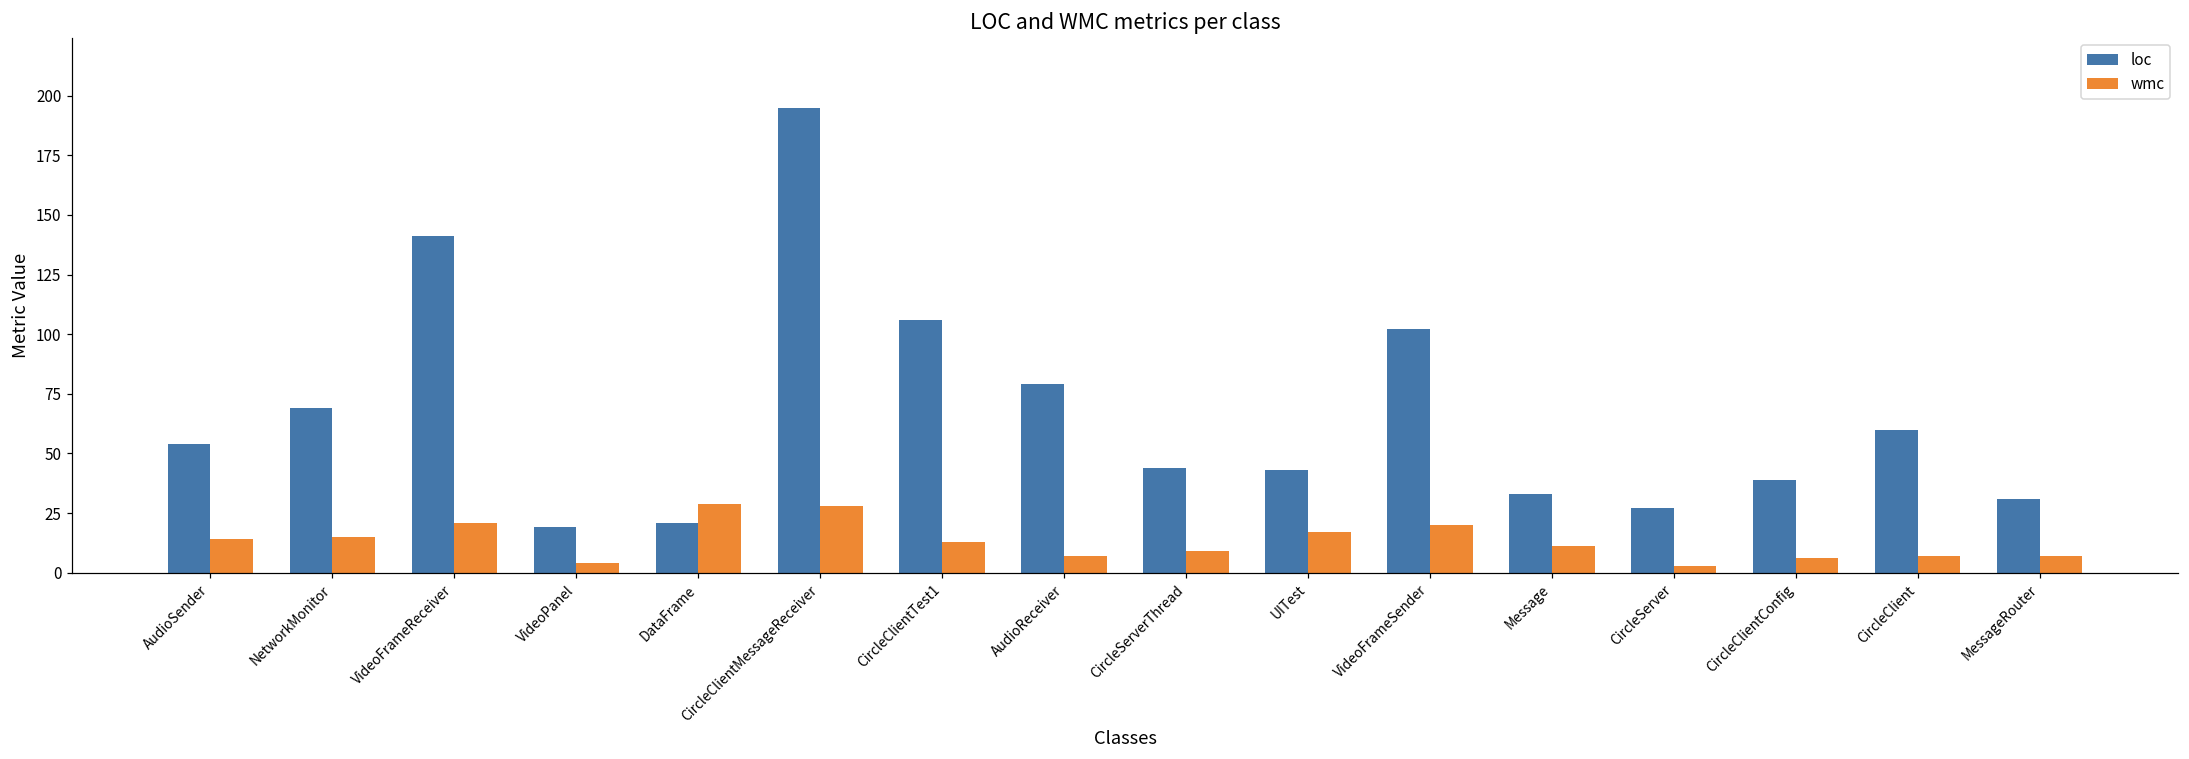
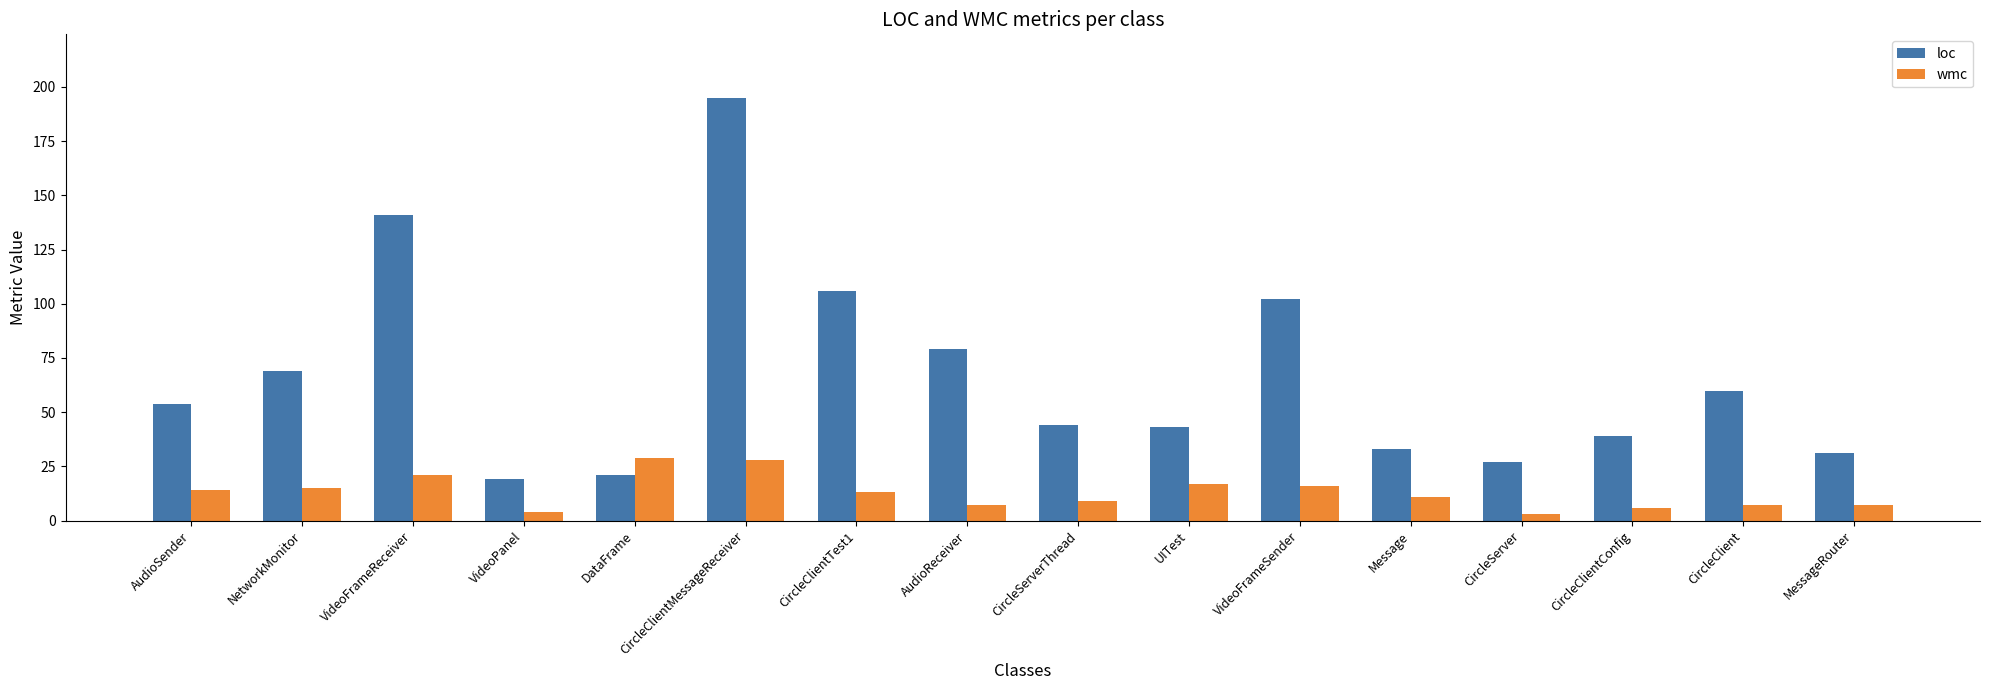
  {
    "loc": {
      "AudioSender": 54,
      "NetworkMonitor": 69,
      "VideoFrameReceiver": 141,
      "VideoPanel": 19,
      "DataFrame": 21,
      "CircleClientMessageReceiver": 195,
      "CircleClientTest1": 106,
      "AudioReceiver": 79,
      "CircleServerThread": 44,
      "UITest": 43,
      "VideoFrameSender": 102,
      "Message": 33,
      "CircleServer": 27,
      "CircleClientConfig": 39,
      "CircleClient": 60,
      "MessageRouter": 31
    },
    "wmc": {
      "AudioSender": 14,
      "NetworkMonitor": 15,
      "VideoFrameReceiver": 21,
      "VideoPanel": 4,
      "DataFrame": 29,
      "CircleClientMessageReceiver": 28,
      "CircleClientTest1": 13,
      "AudioReceiver": 7,
      "CircleServerThread": 9,
      "UITest": 17,
-     "VideoFrameSender": 20,
+     "VideoFrameSender": 16,
      "Message": 11,
      "CircleServer": 3,
      "CircleClientConfig": 6,
      "CircleClient": 7,
      "MessageRouter": 7
    }
  }
